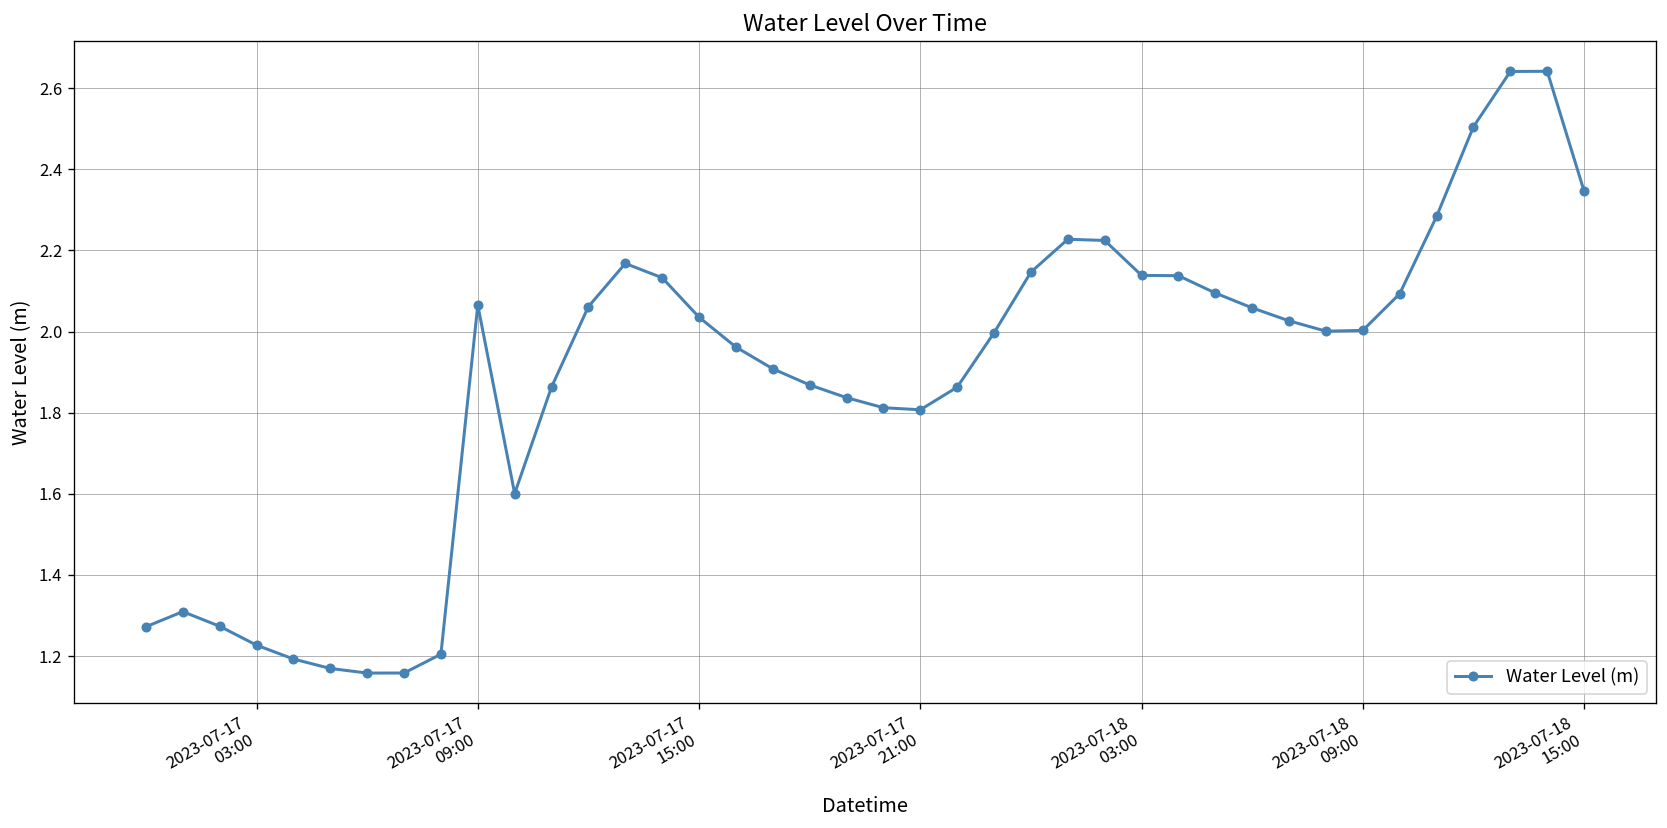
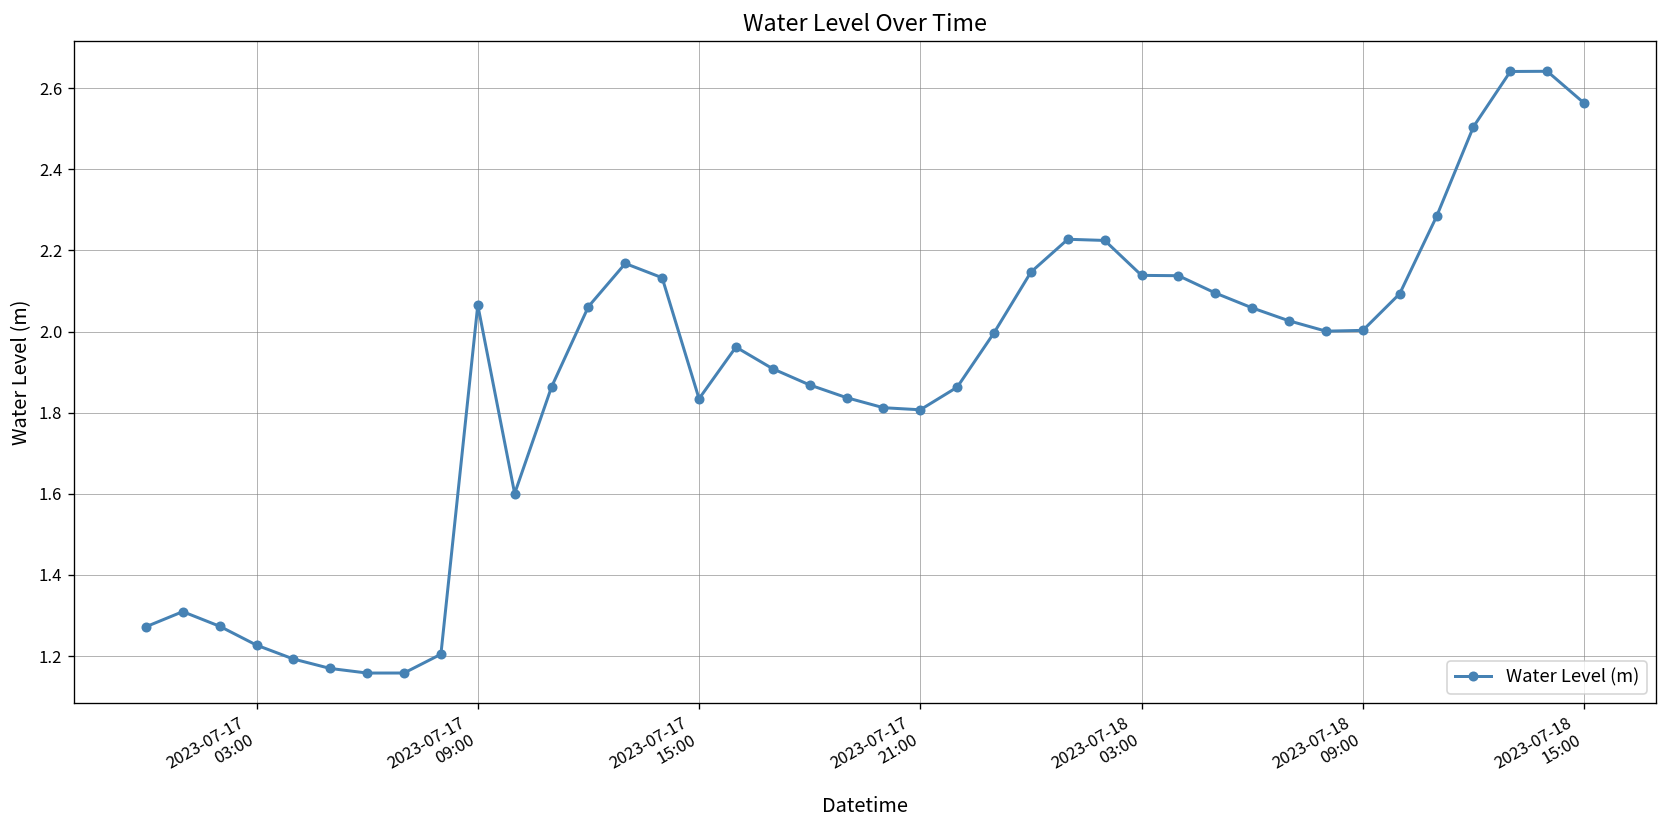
  {
    "2023-07-17 03:00": 1.23,
    "2023-07-17 09:00": 2.07,
-   "2023-07-17 15:00": 2.04,
+   "2023-07-17 15:00": 1.83,
    "2023-07-17 21:00": 1.81,
    "2023-07-18 03:00": 2.14,
    "2023-07-18 09:00": 2.00,
-   "2023-07-18 15:00": 2.35
+   "2023-07-18 15:00": 2.56
  }
